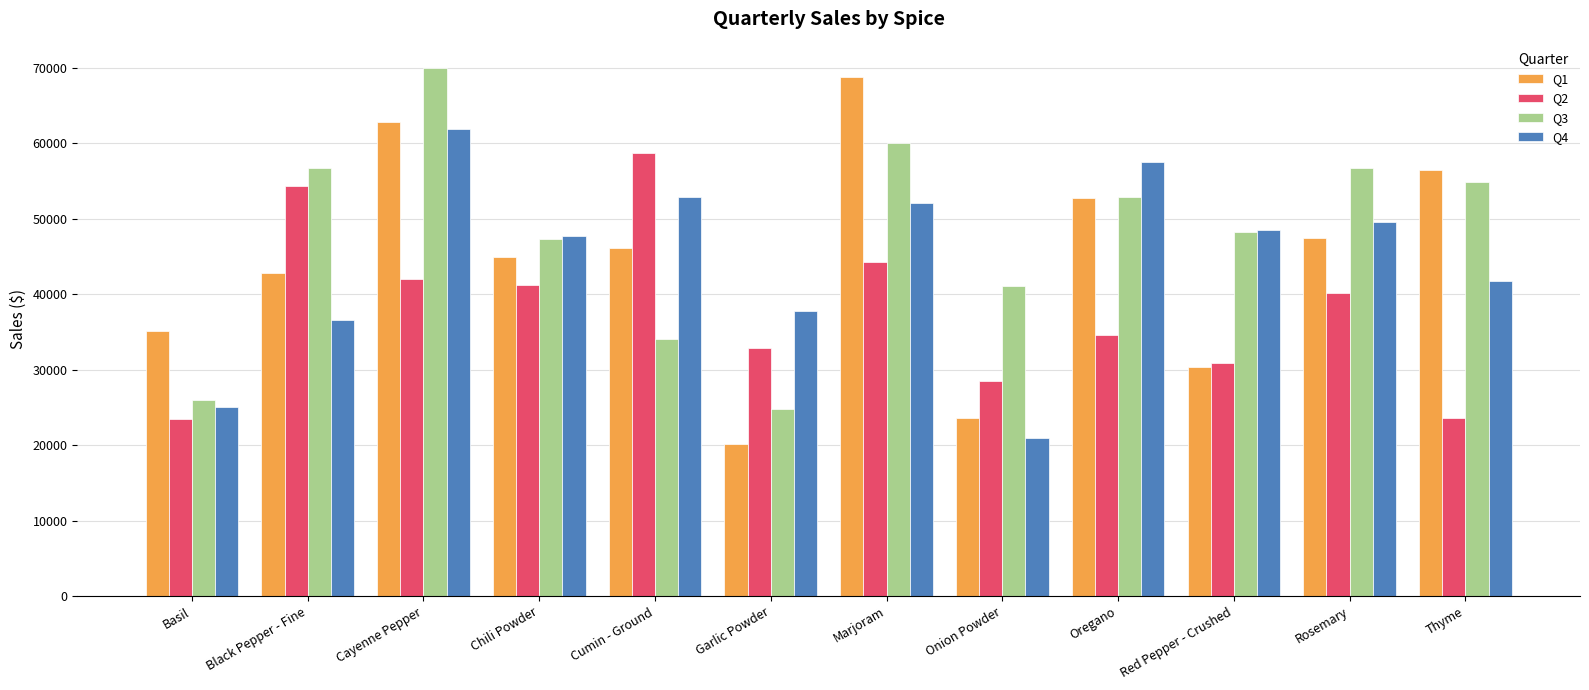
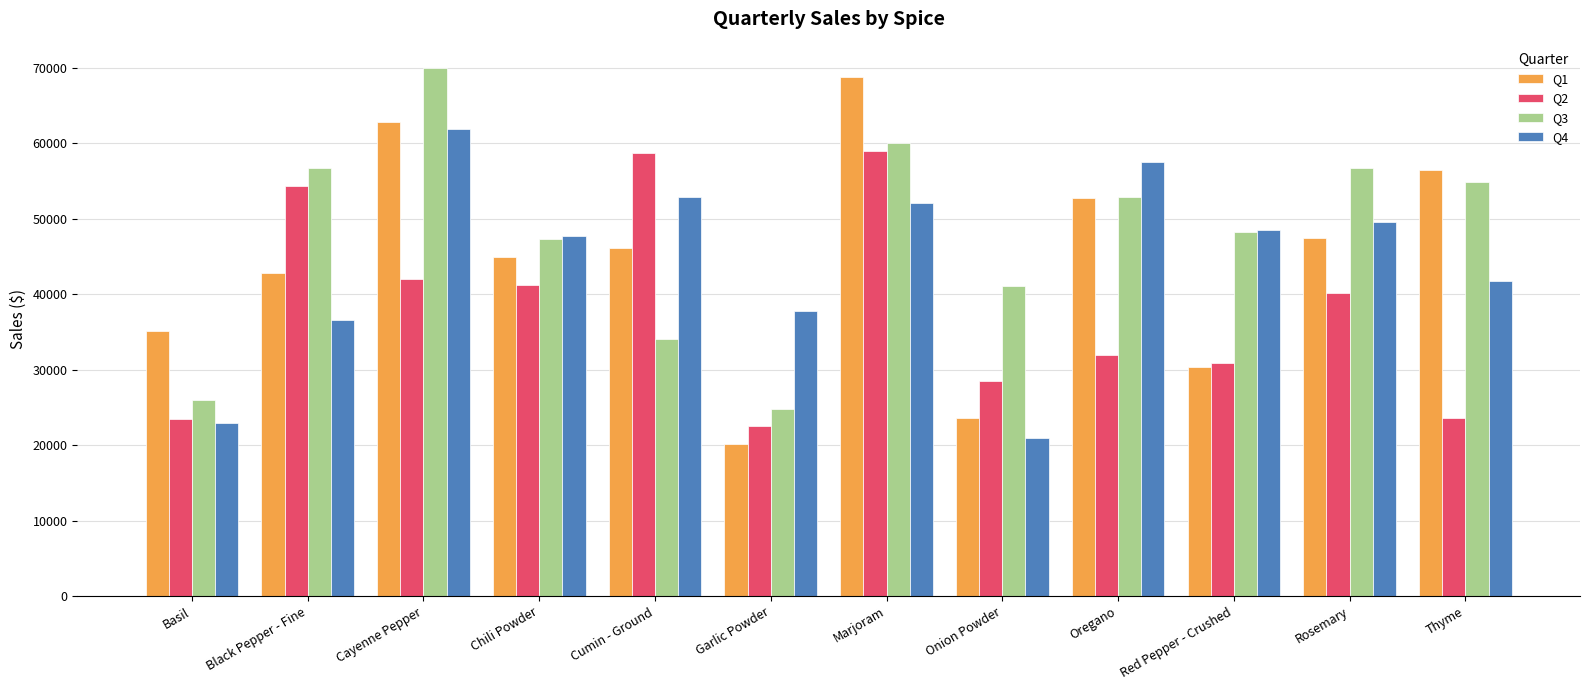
  {
    "Q1": {
      "Basil": 35000,
      "Black Pepper - Fine": 43000,
      "Cayenne Pepper": 63000,
      "Chili Powder": 45000,
      "Cumin - Ground": 46000,
      "Garlic Powder": 20000,
      "Marjoram": 69000,
      "Onion Powder": 24000,
      "Oregano": 53000,
      "Red Pepper - Crushed": 30000,
      "Rosemary": 47000,
      "Thyme": 56000
    },
    "Q2": {
      "Basil": 24000,
      "Black Pepper - Fine": 54000,
      "Cayenne Pepper": 42000,
      "Chili Powder": 41000,
      "Cumin - Ground": 59000,
-     "Garlic Powder": 33000,
-     "Marjoram": 44000,
+     "Garlic Powder": 23000,
+     "Marjoram": 59000,
      "Onion Powder": 28000,
-     "Oregano": 35000,
+     "Oregano": 32000,
      "Red Pepper - Crushed": 31000,
      "Rosemary": 40000,
      "Thyme": 24000
    },
    "Q3": {
      "Basil": 26000,
      "Black Pepper - Fine": 57000,
      "Cayenne Pepper": 70000,
      "Chili Powder": 47000,
      "Cumin - Ground": 34000,
      "Garlic Powder": 25000,
      "Marjoram": 60000,
      "Onion Powder": 41000,
      "Oregano": 53000,
      "Red Pepper - Crushed": 48000,
      "Rosemary": 57000,
      "Thyme": 55000
    },
    "Q4": {
-     "Basil": 25000,
+     "Basil": 23000,
      "Black Pepper - Fine": 37000,
      "Cayenne Pepper": 62000,
      "Chili Powder": 48000,
      "Cumin - Ground": 53000,
      "Garlic Powder": 38000,
      "Marjoram": 52000,
      "Onion Powder": 21000,
      "Oregano": 57000,
      "Red Pepper - Crushed": 48000,
      "Rosemary": 50000,
      "Thyme": 42000
    }
  }
